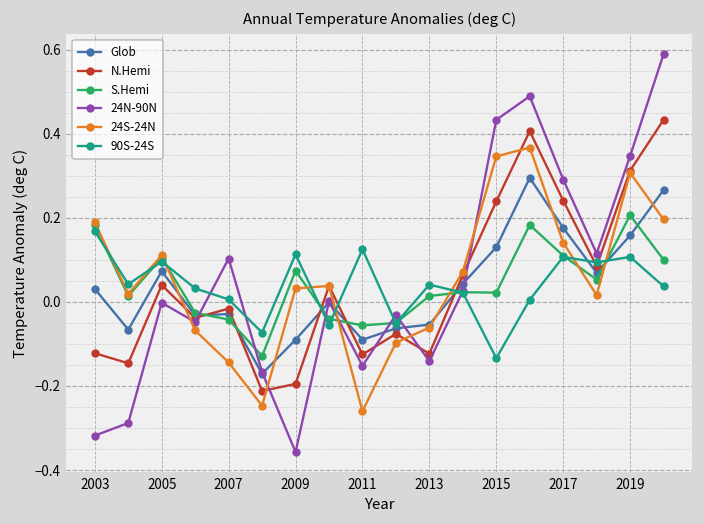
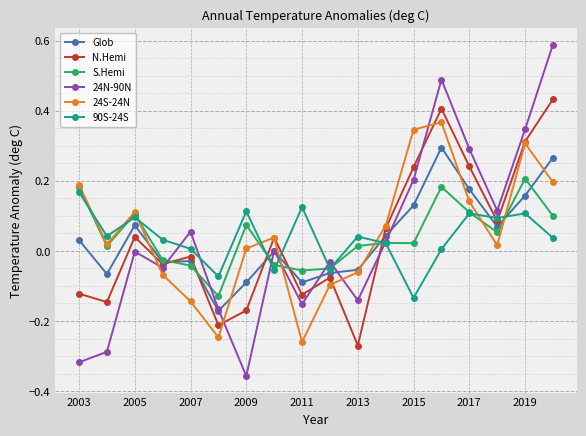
  {
    "Glob": {
      "2003": 0.03,
      "2005": 0.07,
      "2007": -0.03,
      "2009": -0.09,
      "2011": -0.09,
      "2015": 0.13,
      "2017": 0.18,
      "2019": 0.16
    },
    "N.Hemi": {
      "2003": -0.12,
      "2005": 0.04,
      "2007": -0.02,
-     "2009": -0.20,
+     "2009": -0.17,
      "2011": -0.13,
-     "2013": -0.12,
+     "2013": -0.27,
      "2015": 0.24,
      "2017": 0.24
    },
    "24N-90N": {
      "2003": -0.32,
      "2005": 0.00,
-     "2007": 0.10,
+     "2007": 0.06,
      "2009": -0.36,
      "2011": -0.15,
      "2013": -0.14,
-     "2015": 0.43,
+     "2015": 0.20,
      "2017": 0.29,
      "2019": 0.35
    },
    "24S-24N": {
      "2007": -0.14,
-     "2009": 0.03,
+     "2009": 0.01,
      "2011": -0.26,
      "2015": 0.35,
      "2017": 0.14
    }
  }
